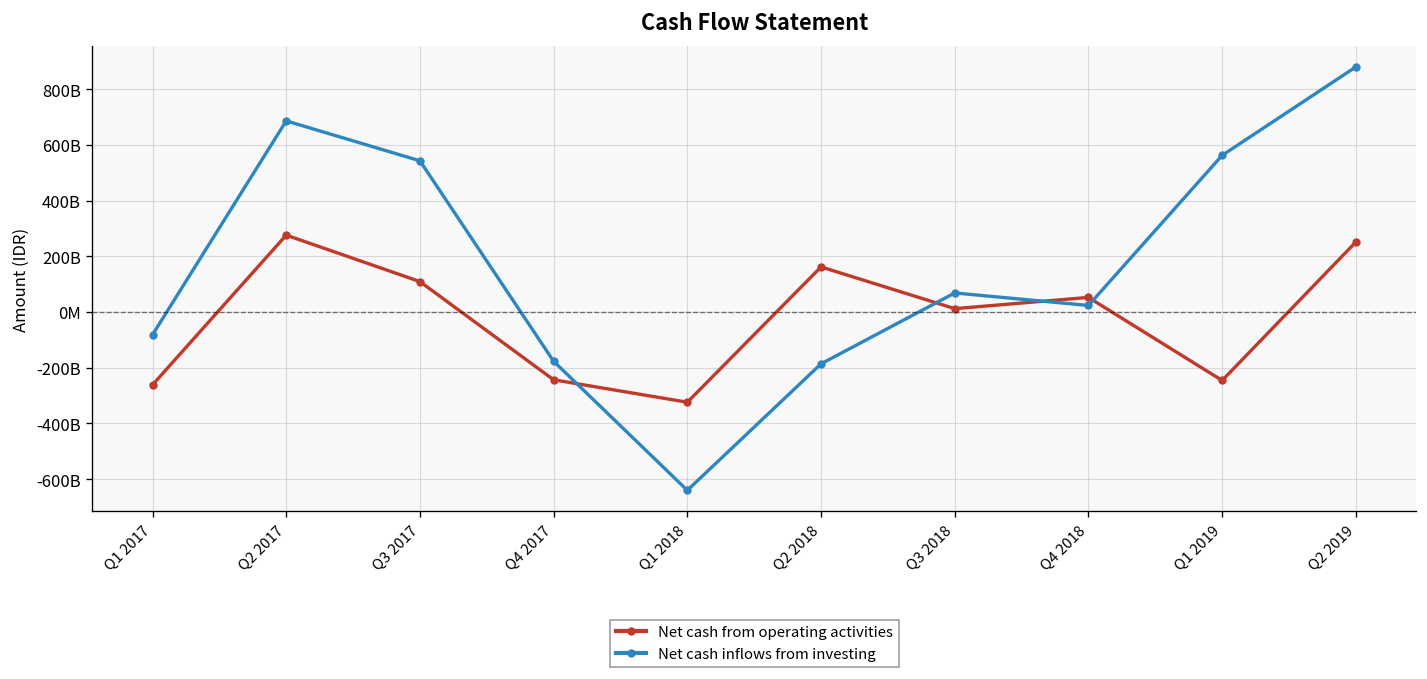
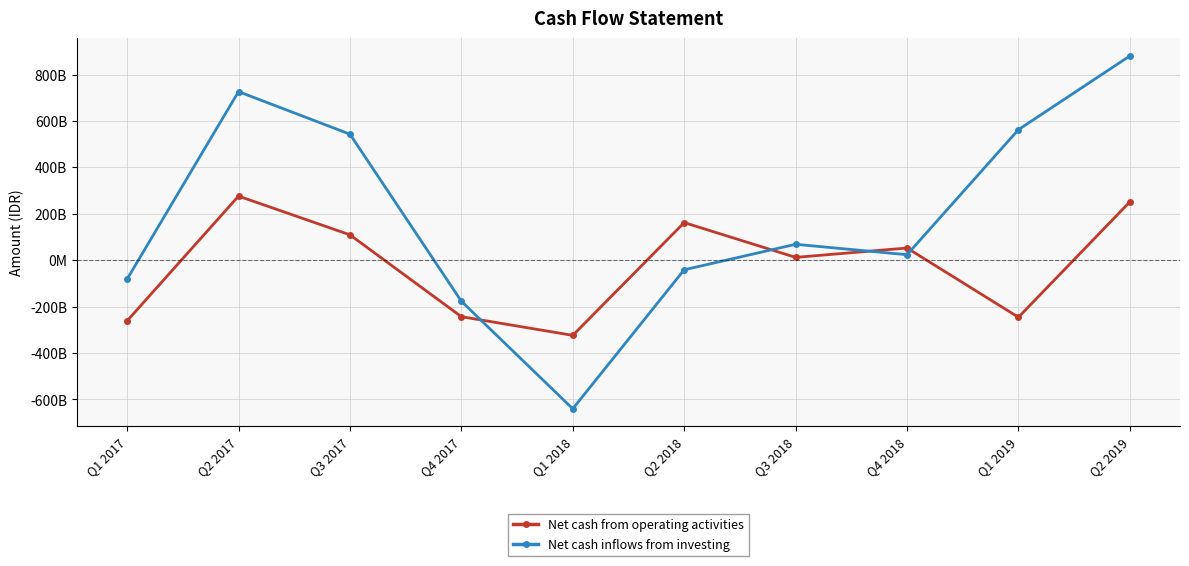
  {
    "Net cash from operating activities": {
      "Q1 2017": -260000000000,
      "Q2 2017": 280000000000,
      "Q3 2017": 110000000000,
      "Q4 2017": -240000000000,
      "Q1 2018": -320000000000,
      "Q2 2018": 160000000000,
      "Q3 2018": 10000000000,
      "Q4 2018": 50000000000,
      "Q1 2019": -250000000000,
      "Q2 2019": 250000000000
    },
    "Net cash inflows from investing": {
      "Q1 2017": -80000000000,
-     "Q2 2017": 690000000000,
+     "Q2 2017": 730000000000,
      "Q3 2017": 540000000000,
      "Q4 2017": -180000000000,
      "Q1 2018": -640000000000,
-     "Q2 2018": -190000000000,
+     "Q2 2018": -40000000000,
      "Q3 2018": 70000000000,
      "Q4 2018": 20000000000,
      "Q1 2019": 560000000000,
      "Q2 2019": 880000000000
    }
  }
